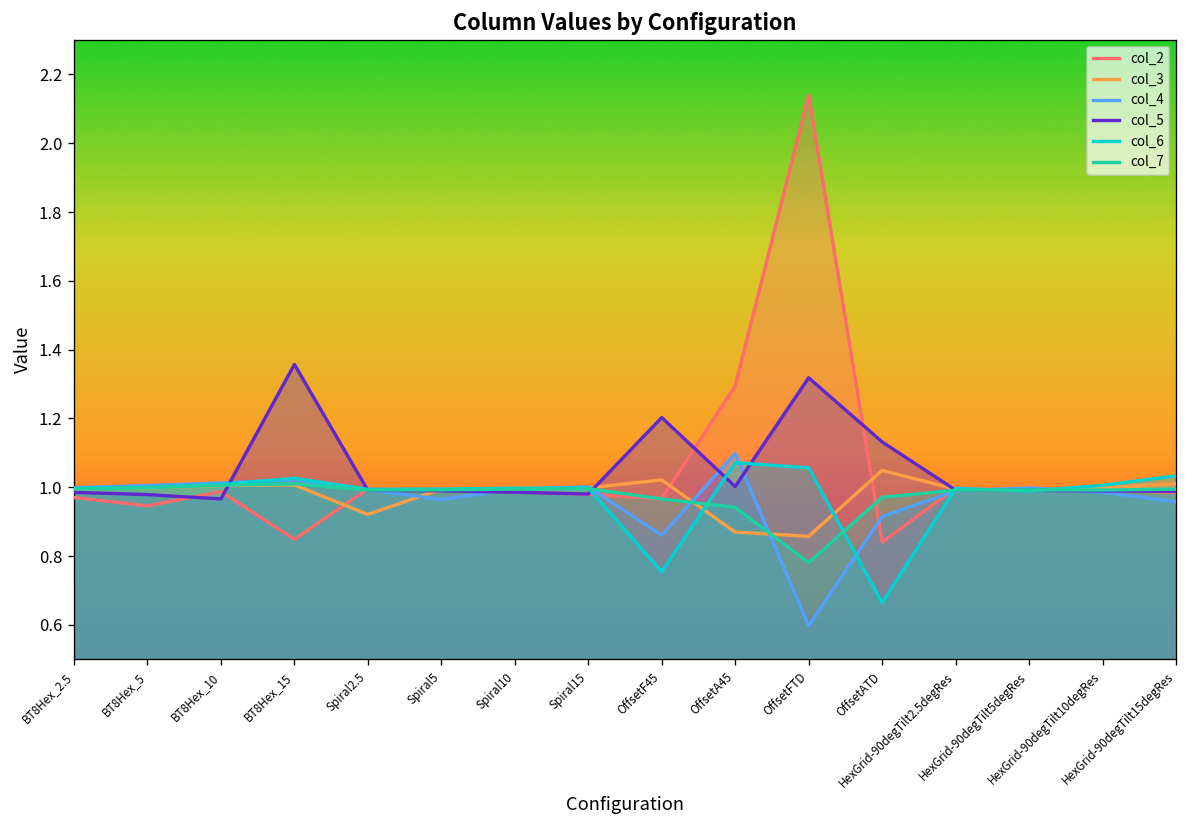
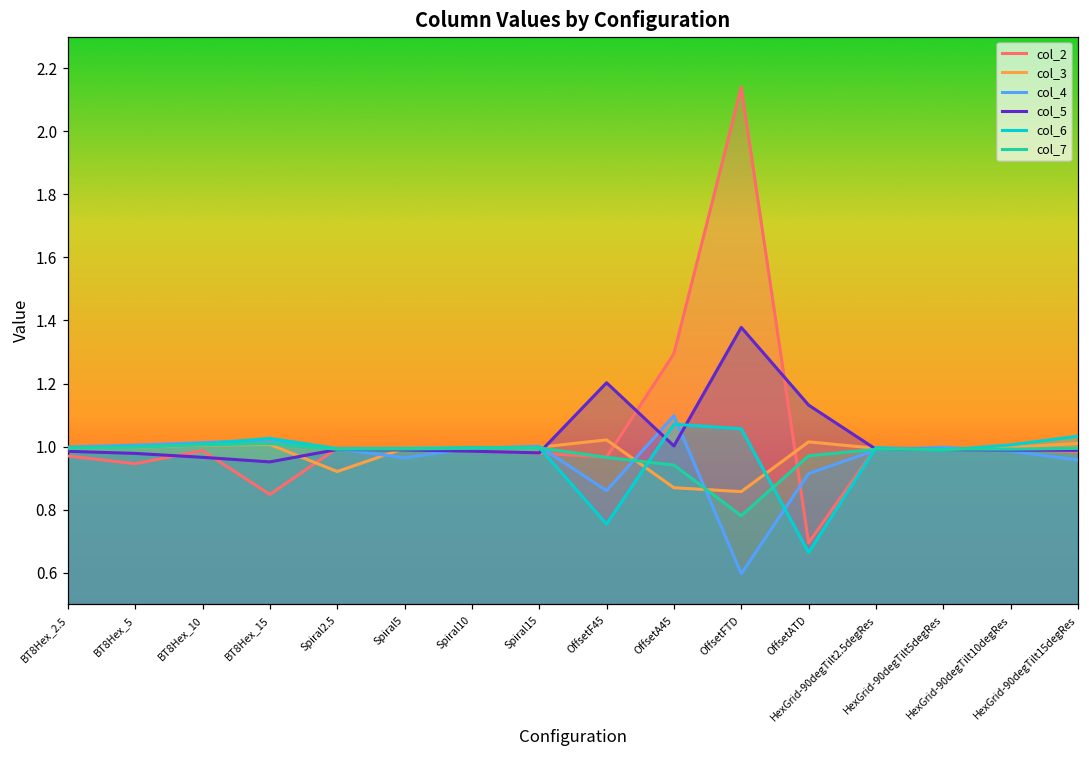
  {
    "col_2": {
      "BT8Hex_2.5": 0.97,
      "BT8Hex_5": 0.95,
      "BT8Hex_10": 0.99,
      "BT8Hex_15": 0.85,
      "OffsetA45": 1.29,
      "OffsetFTD": 2.14,
-     "OffsetATD": 0.84
+     "OffsetATD": 0.70
    },
    "col_3": {
      "Spiral2.5": 0.92,
      "OffsetF45": 1.02,
      "OffsetA45": 0.87,
      "OffsetFTD": 0.86,
-     "OffsetATD": 1.05,
+     "OffsetATD": 1.02,
      "HexGrid-90degTilt15degRes": 1.01
    },
    "col_4": {
      "Spiral5": 0.96,
      "OffsetF45": 0.86,
      "OffsetA45": 1.10,
      "OffsetFTD": 0.60,
      "OffsetATD": 0.91,
      "HexGrid-90degTilt15degRes": 0.96
    },
    "col_5": {
      "BT8Hex_2.5": 0.99,
      "BT8Hex_5": 0.98,
      "BT8Hex_10": 0.97,
-     "BT8Hex_15": 1.36,
+     "BT8Hex_15": 0.95,
      "OffsetF45": 1.20,
      "OffsetA45": 1.00,
-     "OffsetFTD": 1.32,
+     "OffsetFTD": 1.38,
      "OffsetATD": 1.13
    }
  }
